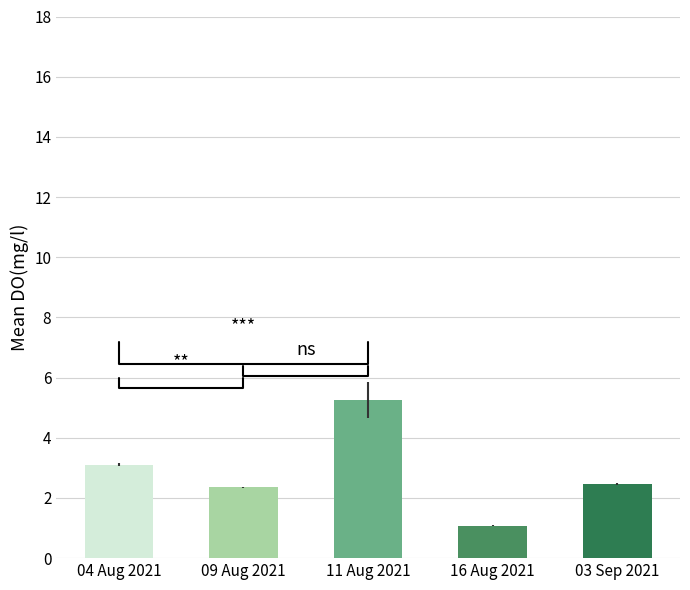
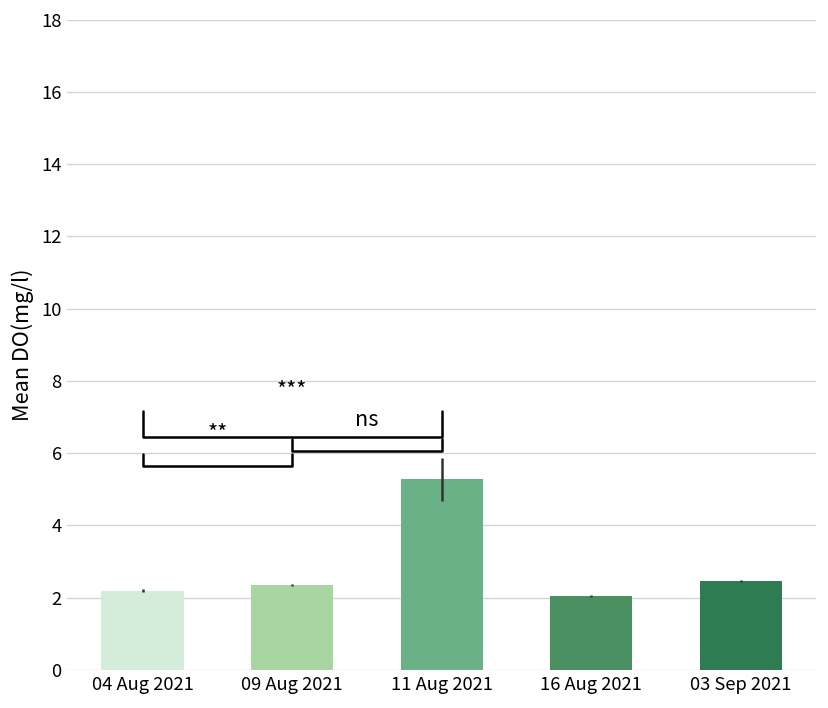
  {
-   "04 Aug 2021": 3.1,
+   "04 Aug 2021": 2.2,
    "09 Aug 2021": 2.4,
    "11 Aug 2021": 5.3,
-   "16 Aug 2021": 1.1,
+   "16 Aug 2021": 2.0,
    "03 Sep 2021": 2.5
  }
